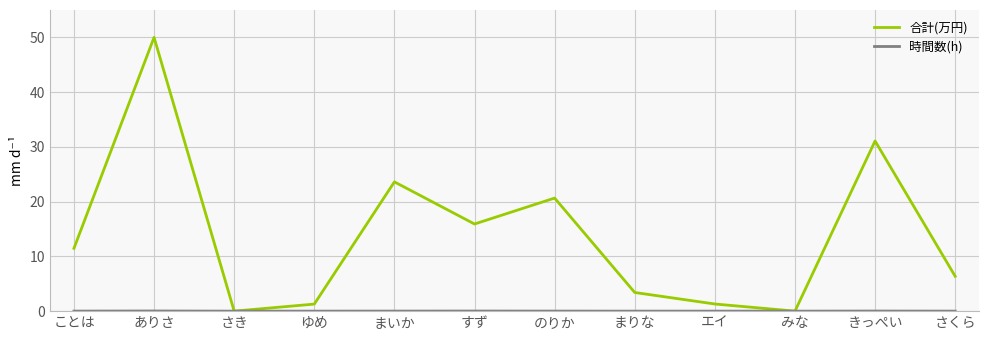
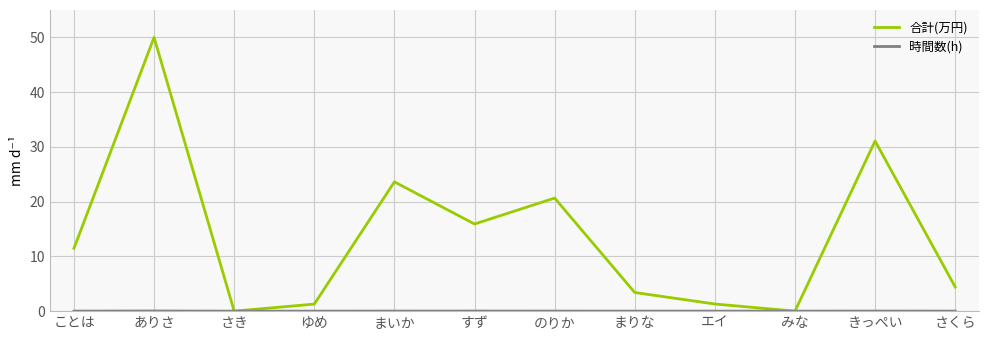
  {
    "合計(万円)": {
      "ことは": 11,
      "ありさ": 50,
      "ゆめ": 1,
      "まいか": 24,
      "すず": 16,
      "のりか": 21,
      "まりな": 3,
      "エイ": 1,
      "きっぺい": 31,
-     "さくら": 6
+     "さくら": 4
    },
    "時間数(h)": {
      "ことは": 0,
      "ありさ": 0,
      "ゆめ": 0,
      "まいか": 0,
      "すず": 0,
      "のりか": 0,
      "まりな": 0,
      "エイ": 0,
      "きっぺい": 0,
      "さくら": 0
    }
  }
